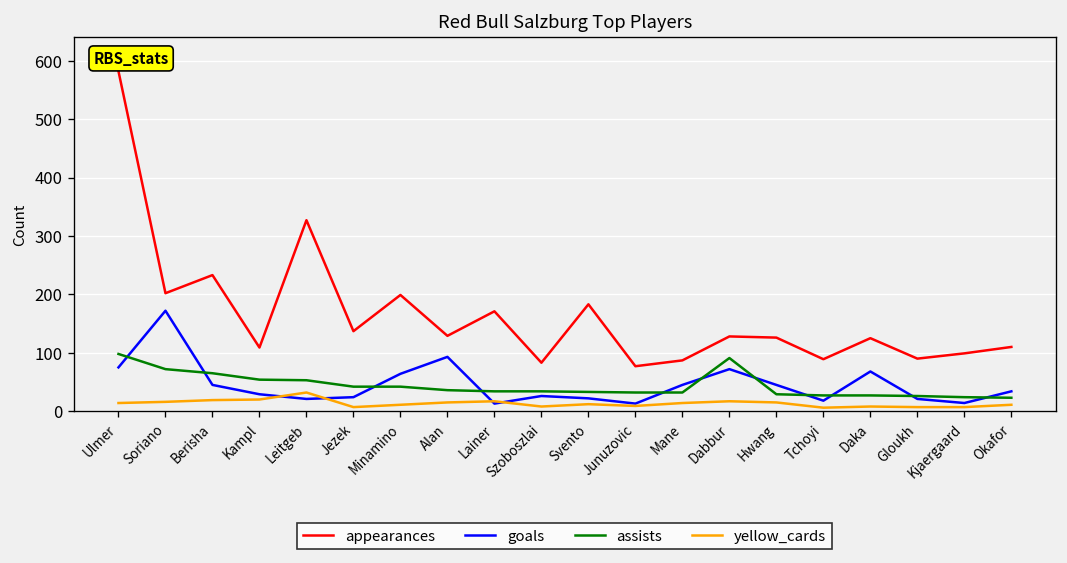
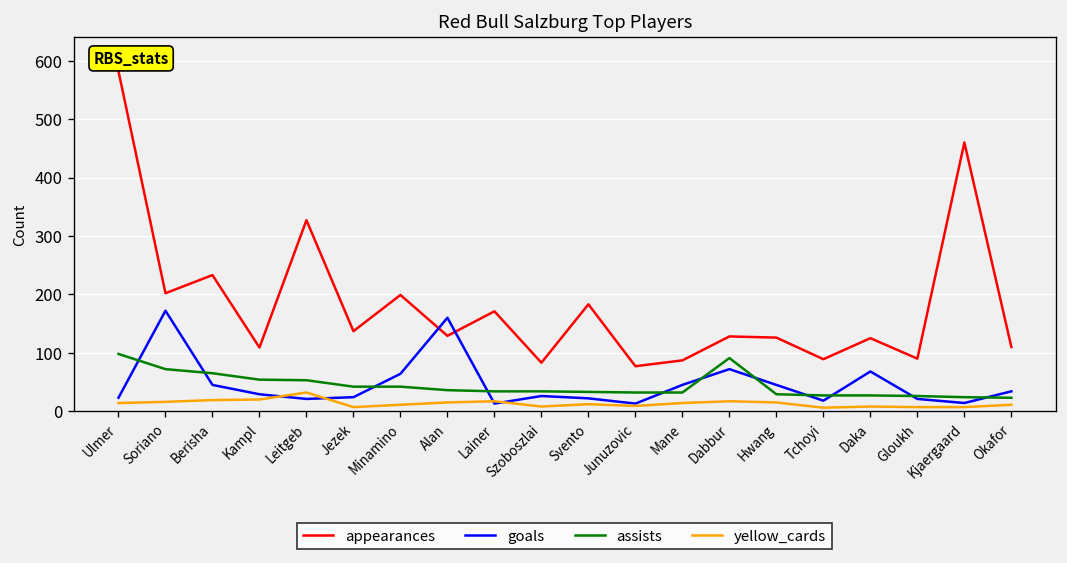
  {
    "appearances": {
      "Soriano": 200,
      "Berisha": 230,
      "Kampl": 110,
      "Leitgeb": 330,
      "Jezek": 140,
      "Minamino": 200,
      "Alan": 130,
      "Lainer": 170,
      "Szoboszlai": 80,
      "Svento": 180,
      "Junuzovic": 80,
      "Mane": 90,
      "Dabbur": 130,
      "Hwang": 130,
      "Tchoyi": 90,
      "Daka": 130,
      "Gloukh": 90,
-     "Kjaergaard": 100,
+     "Kjaergaard": 460,
      "Okafor": 110
    },
    "goals": {
-     "Ulmer": 80,
+     "Ulmer": 20,
      "Soriano": 170,
      "Berisha": 50,
      "Kampl": 30,
      "Leitgeb": 20,
      "Jezek": 20,
      "Minamino": 60,
-     "Alan": 90,
+     "Alan": 160,
      "Szoboszlai": 30,
      "Svento": 20,
      "Mane": 50,
      "Dabbur": 70,
      "Hwang": 50,
      "Tchoyi": 20,
      "Daka": 70,
      "Kjaergaard": 10,
      "Okafor": 30
    },
    "assists": {
      "Ulmer": 100,
      "Soriano": 70,
      "Berisha": 70,
      "Kampl": 50,
      "Leitgeb": 50,
      "Jezek": 40,
      "Minamino": 40,
      "Alan": 40,
      "Lainer": 30,
      "Szoboszlai": 30,
      "Svento": 30,
      "Junuzovic": 30,
      "Mane": 30,
      "Dabbur": 90,
      "Hwang": 30,
      "Tchoyi": 30,
      "Daka": 30,
      "Kjaergaard": 20,
      "Okafor": 20
    },
    "yellow_cards": {
      "Ulmer": 10,
      "Soriano": 20,
      "Berisha": 20,
      "Kampl": 20,
      "Leitgeb": 30,
      "Jezek": 10,
      "Minamino": 10,
      "Alan": 20,
      "Szoboszlai": 10,
      "Svento": 10,
      "Mane": 10,
      "Dabbur": 20,
      "Hwang": 20,
      "Tchoyi": 10,
      "Daka": 10,
      "Gloukh": 10,
      "Kjaergaard": 10,
      "Okafor": 10
    }
  }
